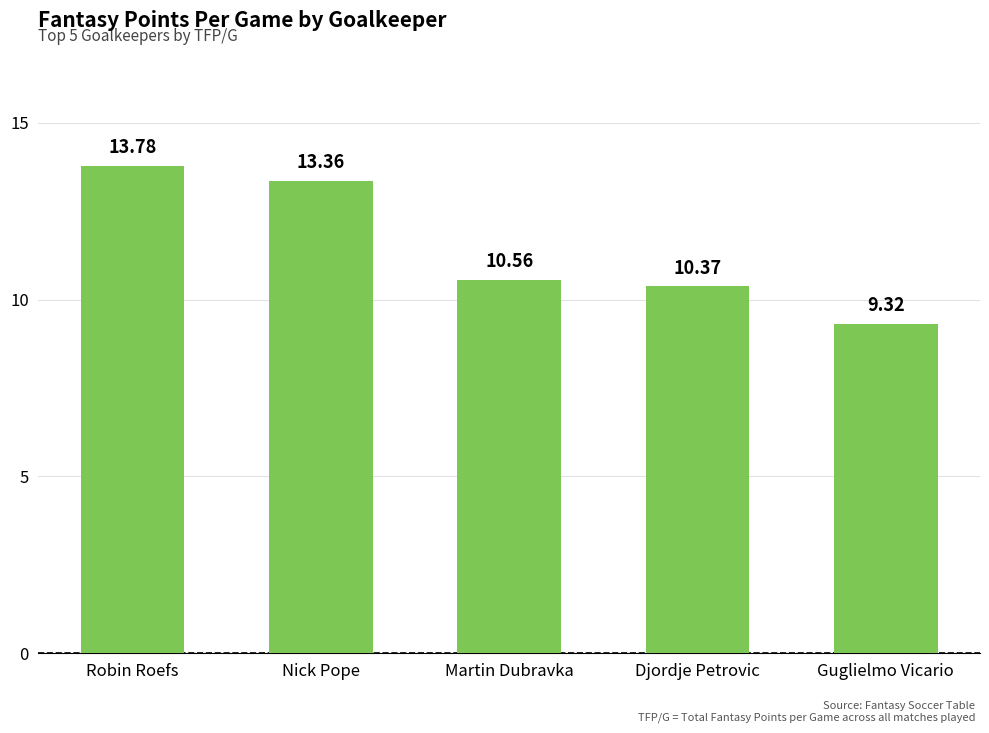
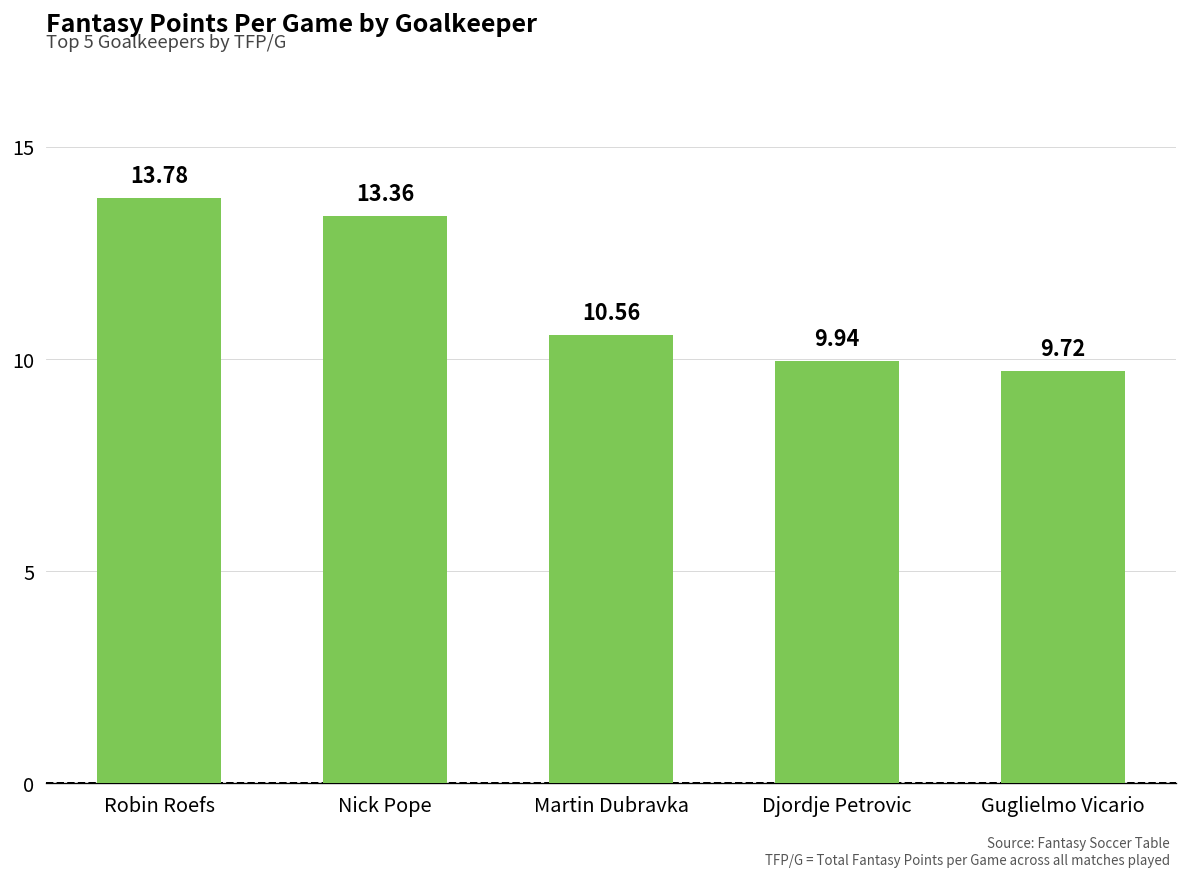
  {
    "Robin Roefs": 13.78,
    "Nick Pope": 13.36,
    "Martin Dubravka": 10.56,
-   "Djordje Petrovic": 10.37,
-   "Guglielmo Vicario": 9.32
+   "Djordje Petrovic": 9.94,
+   "Guglielmo Vicario": 9.72
  }
